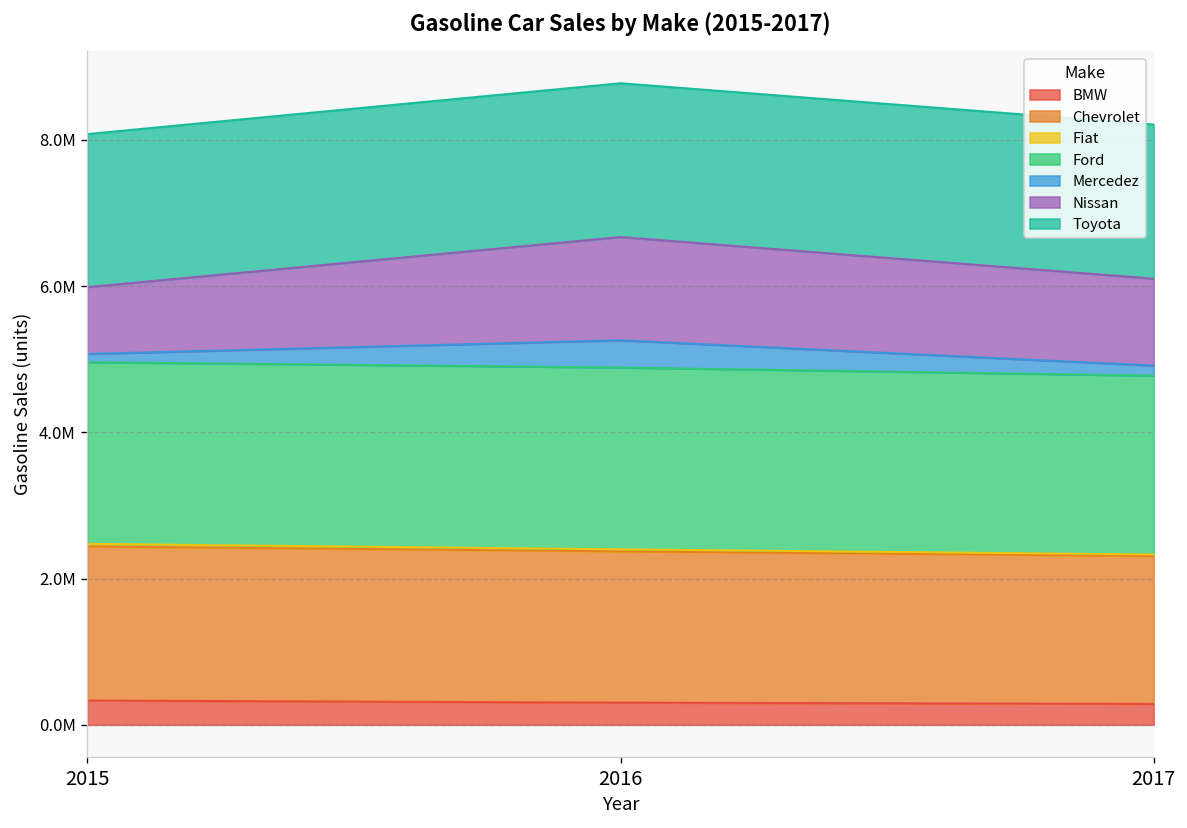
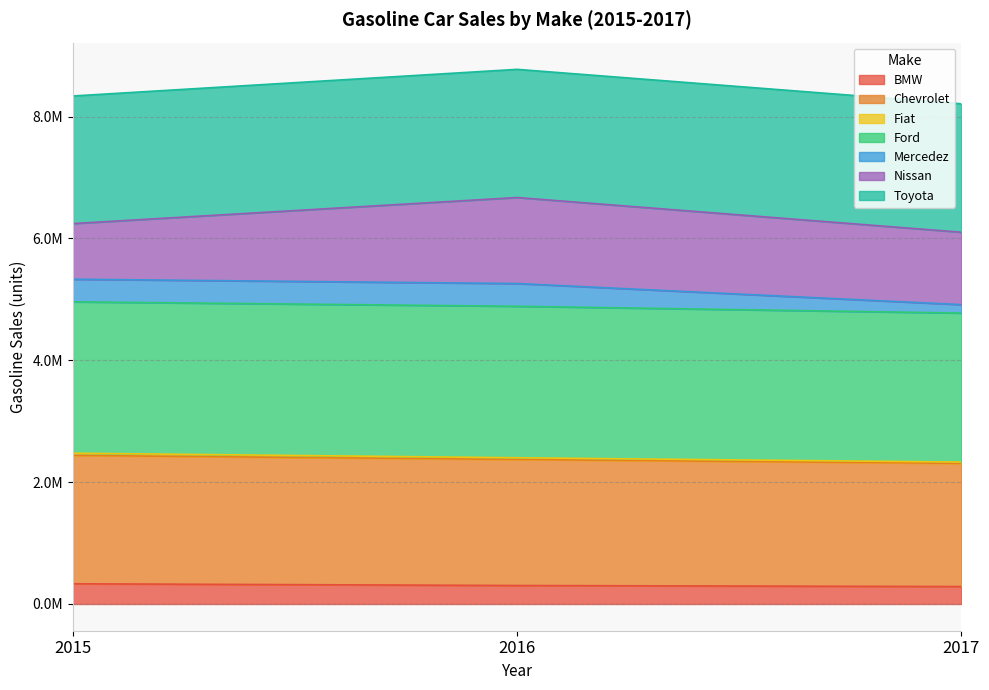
  {
    "Mercedez": {
-     "2015": 100000,
+     "2015": 400000,
      "2016": 400000,
      "2017": 100000
    },
    "Nissan": {
      "2015": 900000,
      "2016": 1400000,
      "2017": 1200000
    }
  }
